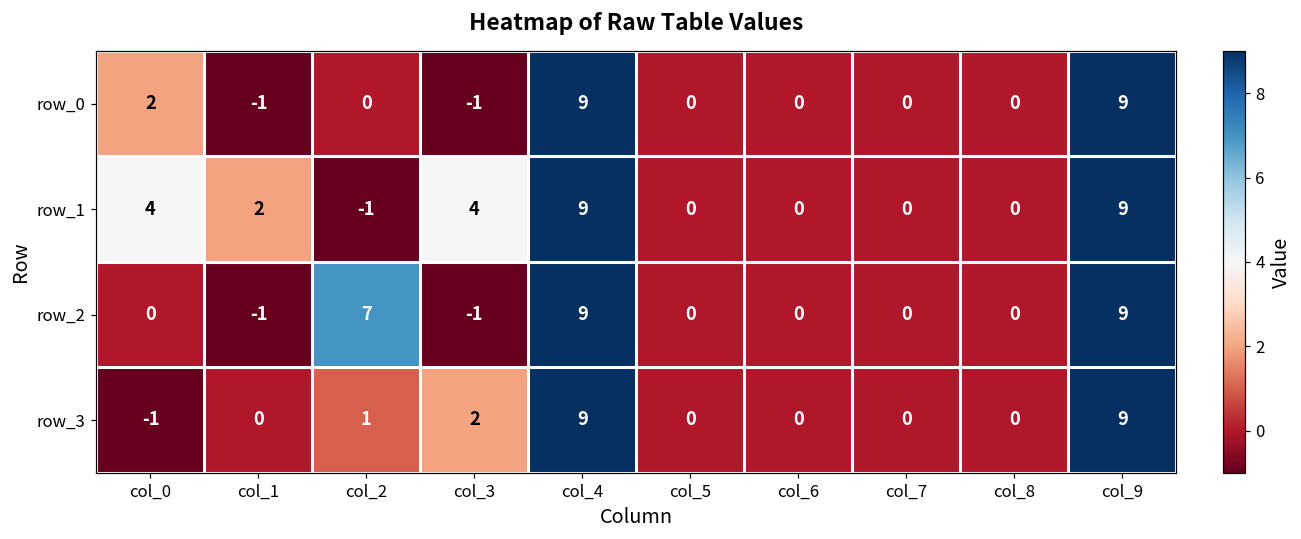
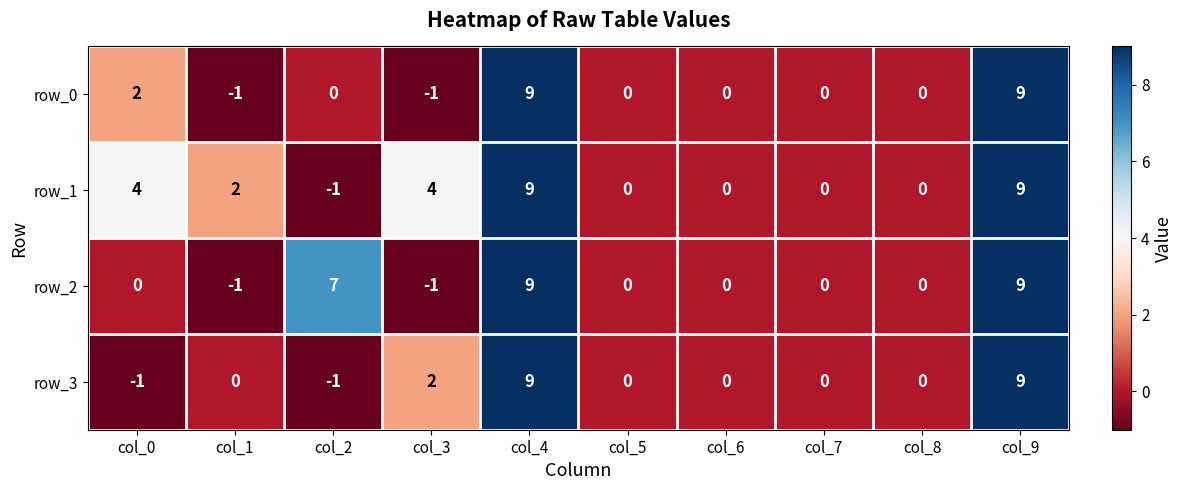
  {
    "row_0": {
      "col_0": 2,
      "col_1": -1,
      "col_2": 0,
      "col_3": -1,
      "col_4": 9,
      "col_5": 0,
      "col_6": 0,
      "col_7": 0,
      "col_8": 0,
      "col_9": 9
    },
    "row_1": {
      "col_0": 4,
      "col_1": 2,
      "col_2": -1,
      "col_3": 4,
      "col_4": 9,
      "col_5": 0,
      "col_6": 0,
      "col_7": 0,
      "col_8": 0,
      "col_9": 9
    },
    "row_2": {
      "col_0": 0,
      "col_1": -1,
      "col_2": 7,
      "col_3": -1,
      "col_4": 9,
      "col_5": 0,
      "col_6": 0,
      "col_7": 0,
      "col_8": 0,
      "col_9": 9
    },
    "row_3": {
      "col_0": -1,
      "col_1": 0,
-     "col_2": 1,
+     "col_2": -1,
      "col_3": 2,
      "col_4": 9,
      "col_5": 0,
      "col_6": 0,
      "col_7": 0,
      "col_8": 0,
      "col_9": 9
    }
  }
